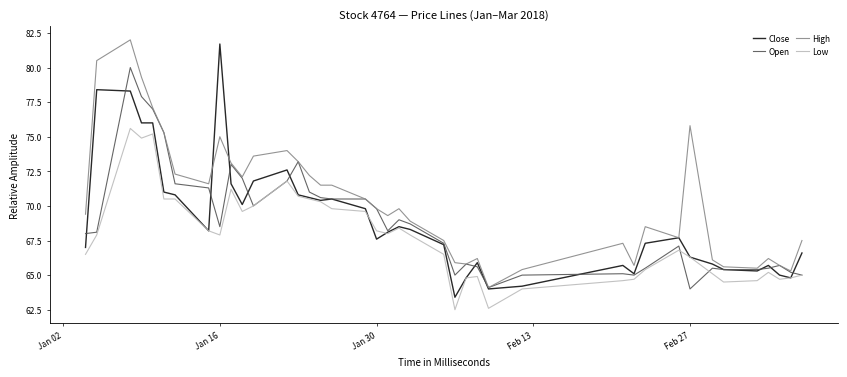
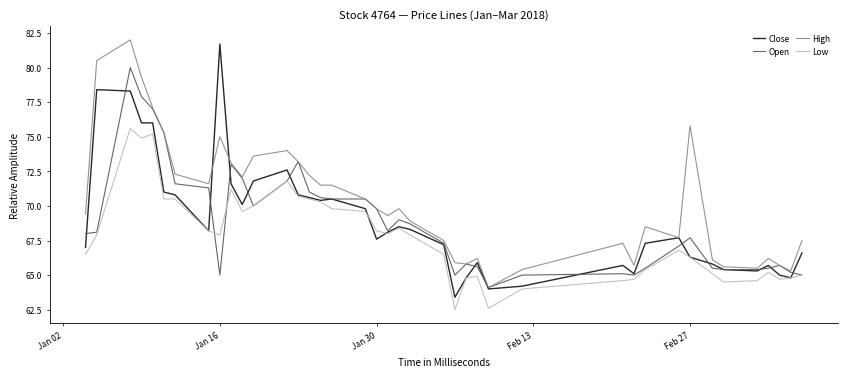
  {
    "Close": {
      "Jan 16": 81.7,
      "Jan 30": 67.6
    },
    "Open": {
-     "Jan 16": 68.5,
-     "Feb 27": 64.0
+     "Jan 16": 65.0,
+     "Feb 27": 67.7
    },
    "High": {
      "Jan 16": 75.0,
      "Feb 27": 75.8
    },
    "Low": {
      "Jan 16": 67.9,
      "Jan 30": 68.2
    }
  }
